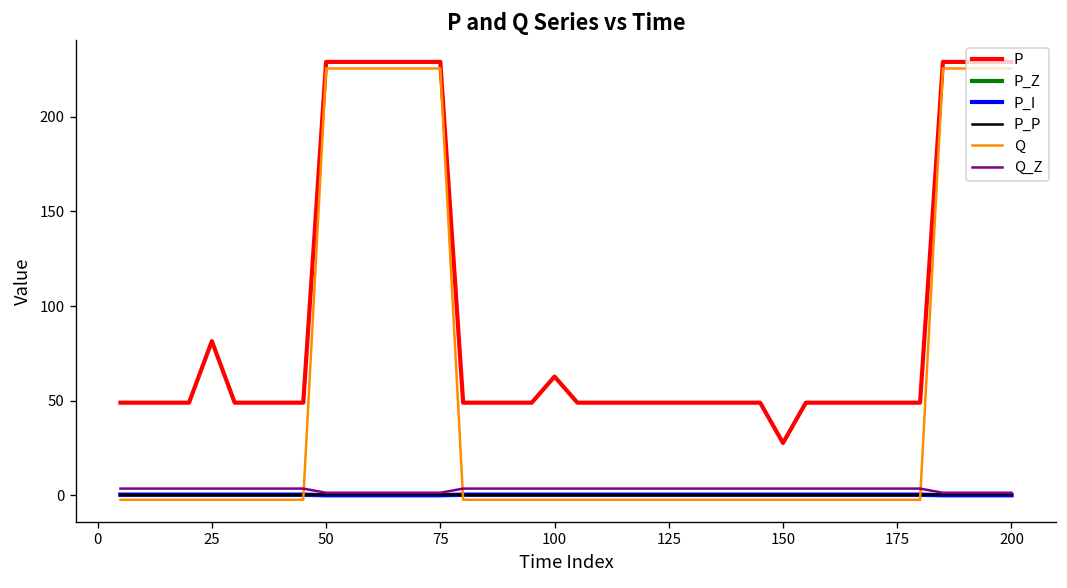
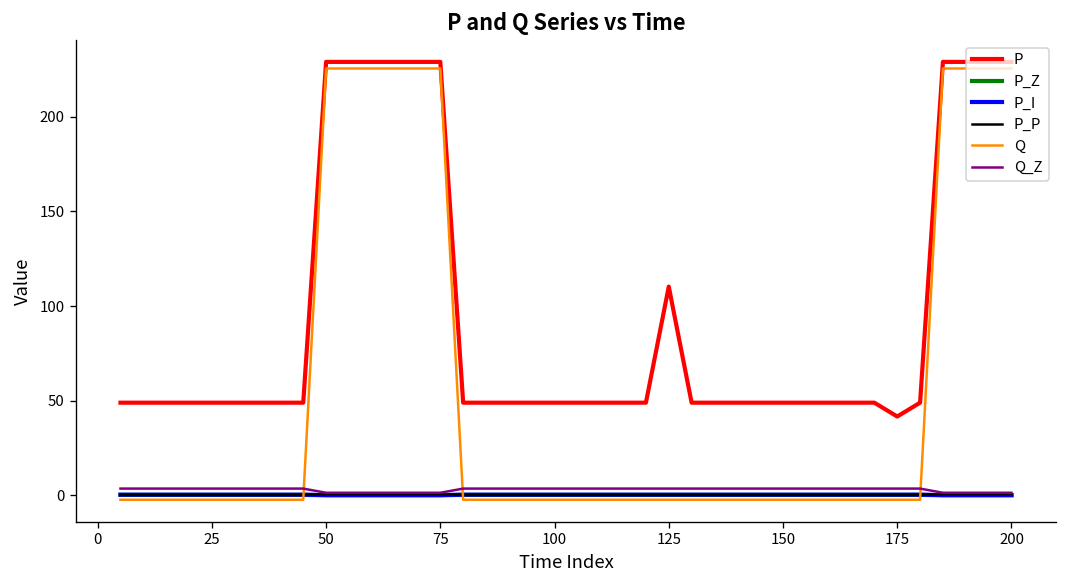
  {
    "P": {
-     "25": 82,
+     "25": 49,
      "50": 229,
      "75": 229,
-     "100": 63,
-     "125": 49,
-     "150": 28,
-     "175": 49
+     "100": 49,
+     "125": 110,
+     "150": 49,
+     "175": 42
    },
    "Q": {
      "25": -2,
      "50": 226,
      "75": 226,
      "100": -2,
      "125": -2,
      "150": -2,
      "175": -2
    },
    "Q_Z": {
      "25": 4,
      "100": 4,
      "125": 4,
      "150": 4,
      "175": 4
    }
  }
